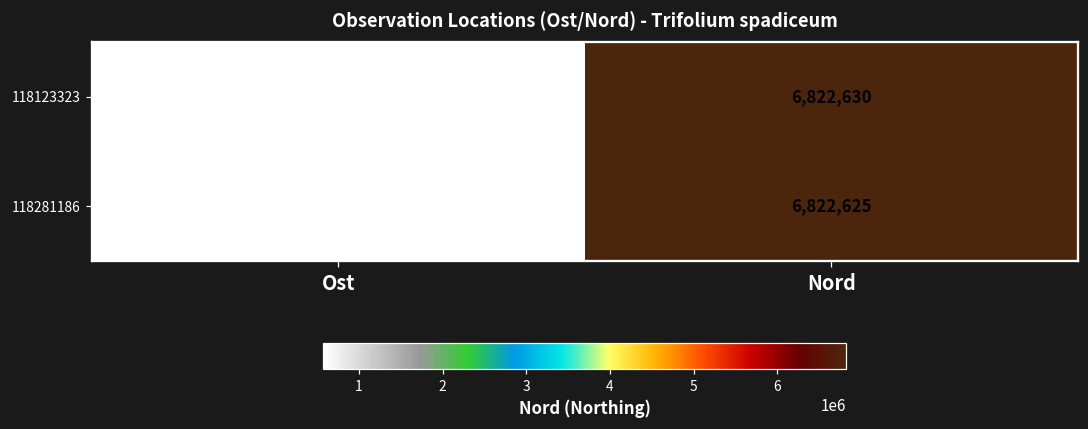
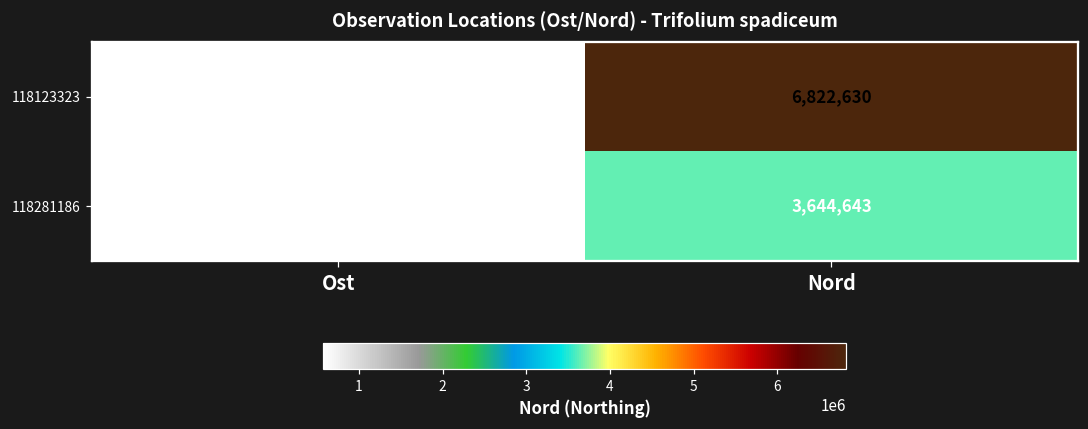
  {
    "118123323": {
      "Nord": "6,822,630"
    },
    "118281186": {
-     "Nord": "6,822,625"
+     "Nord": "3,644,643"
    }
  }
